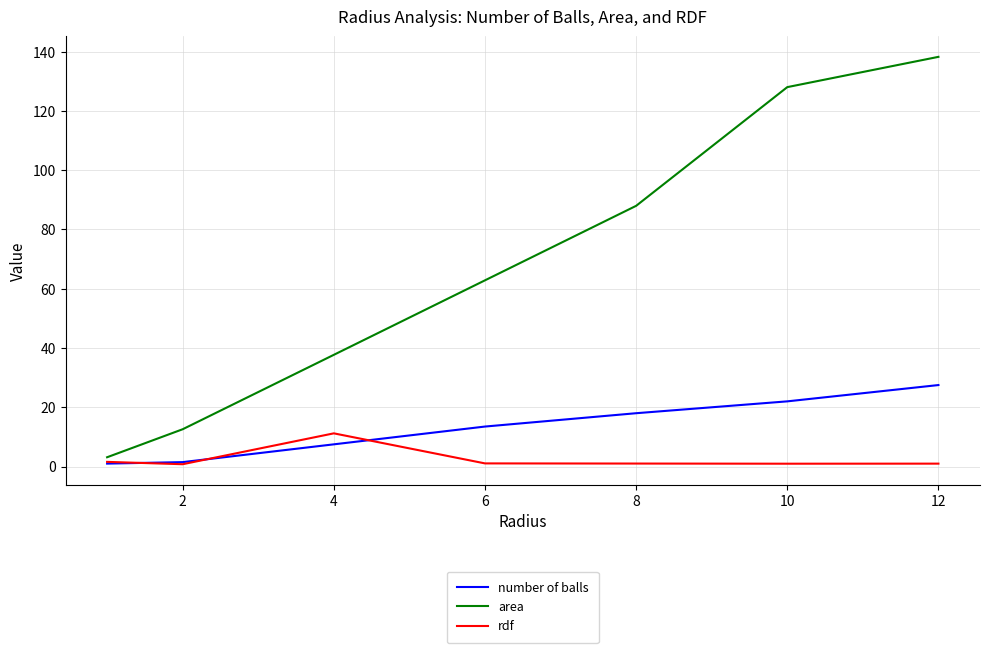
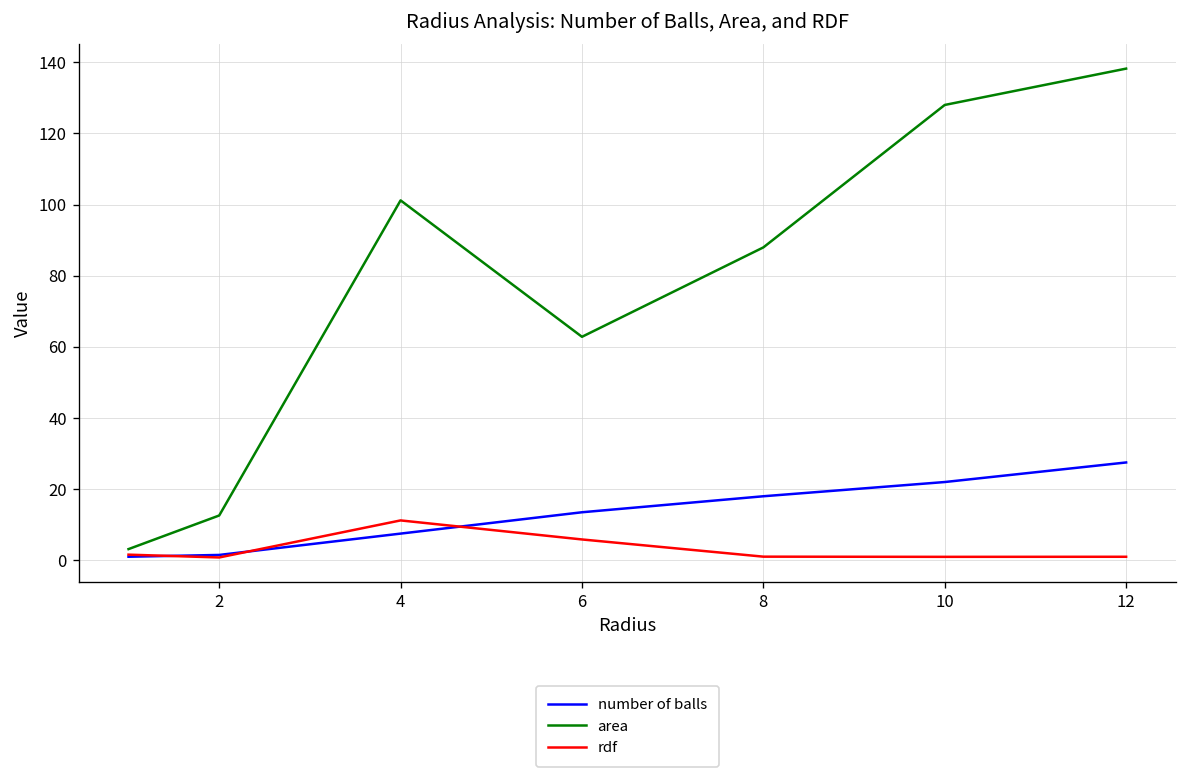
  {
    "number of balls": {
      "4": 8,
      "6": 14,
      "8": 18,
      "10": 22,
      "12": 28
    },
    "area": {
      "2": 13,
-     "4": 38,
+     "4": 101,
      "6": 63,
      "8": 88,
      "10": 128,
      "12": 138
    },
    "rdf": {
      "4": 11,
-     "6": 1,
+     "6": 6,
      "8": 1,
      "10": 1,
      "12": 1
    }
  }
